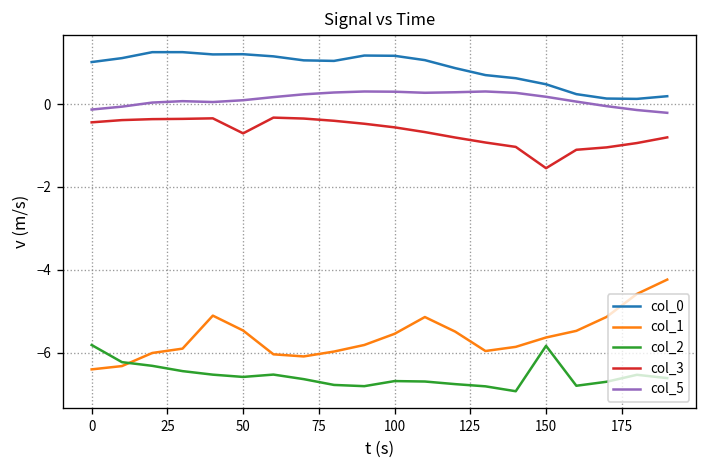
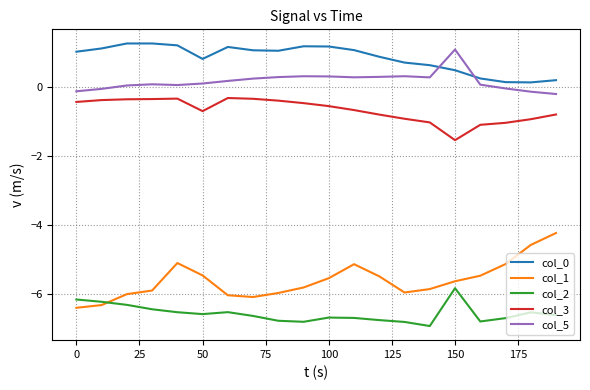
  {
    "col_0": {
      "0": 1.0,
-     "50": 1.2,
+     "50": 0.8,
      "100": 1.2,
      "150": 0.5
    },
    "col_1": {
      "0": -6.4,
      "50": -5.5,
      "100": -5.5,
      "150": -5.6
    },
    "col_2": {
-     "0": -5.8,
+     "0": -6.2,
      "50": -6.6,
      "100": -6.7,
      "150": -5.8
    },
    "col_3": {
      "0": -0.4,
      "50": -0.7,
      "100": -0.6,
      "150": -1.5
    },
    "col_5": {
      "0": -0.1,
      "50": 0.1,
      "100": 0.3,
-     "150": 0.2
+     "150": 1.1
    }
  }
